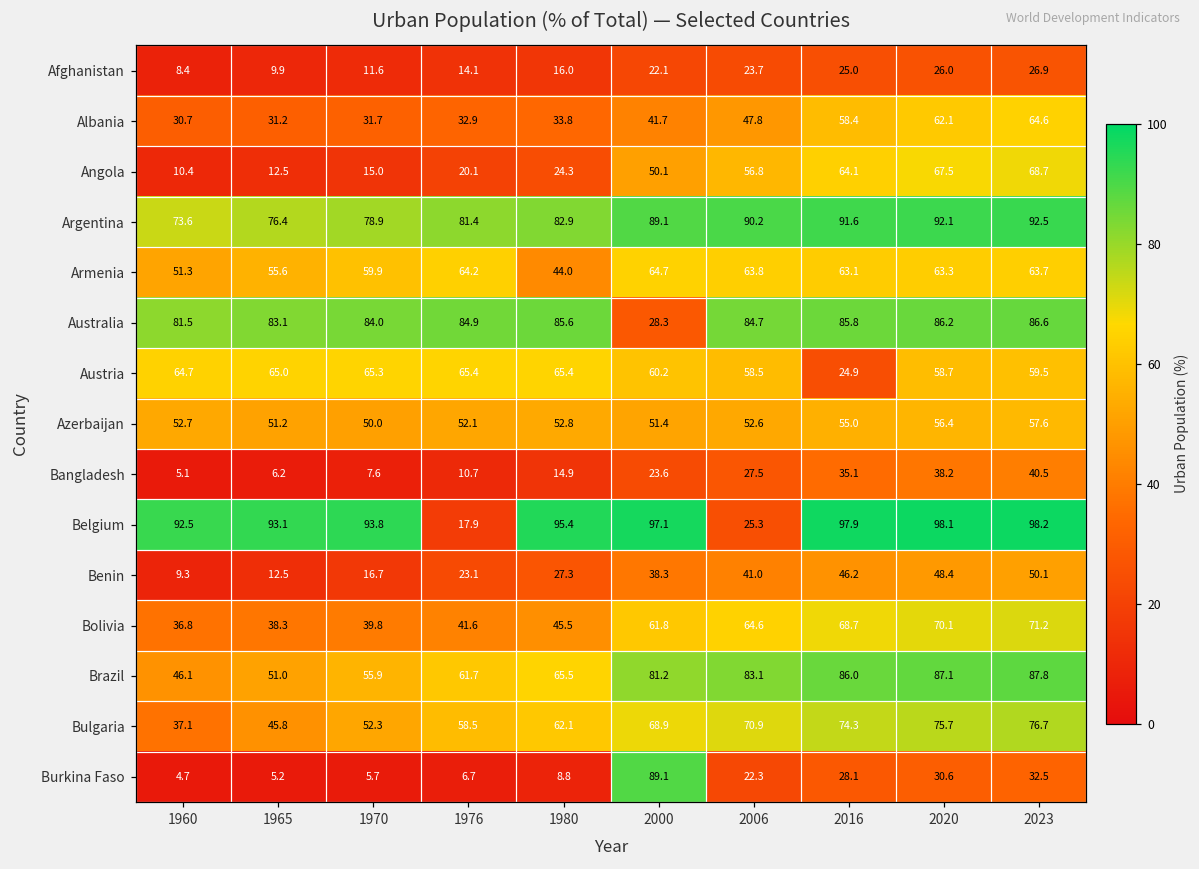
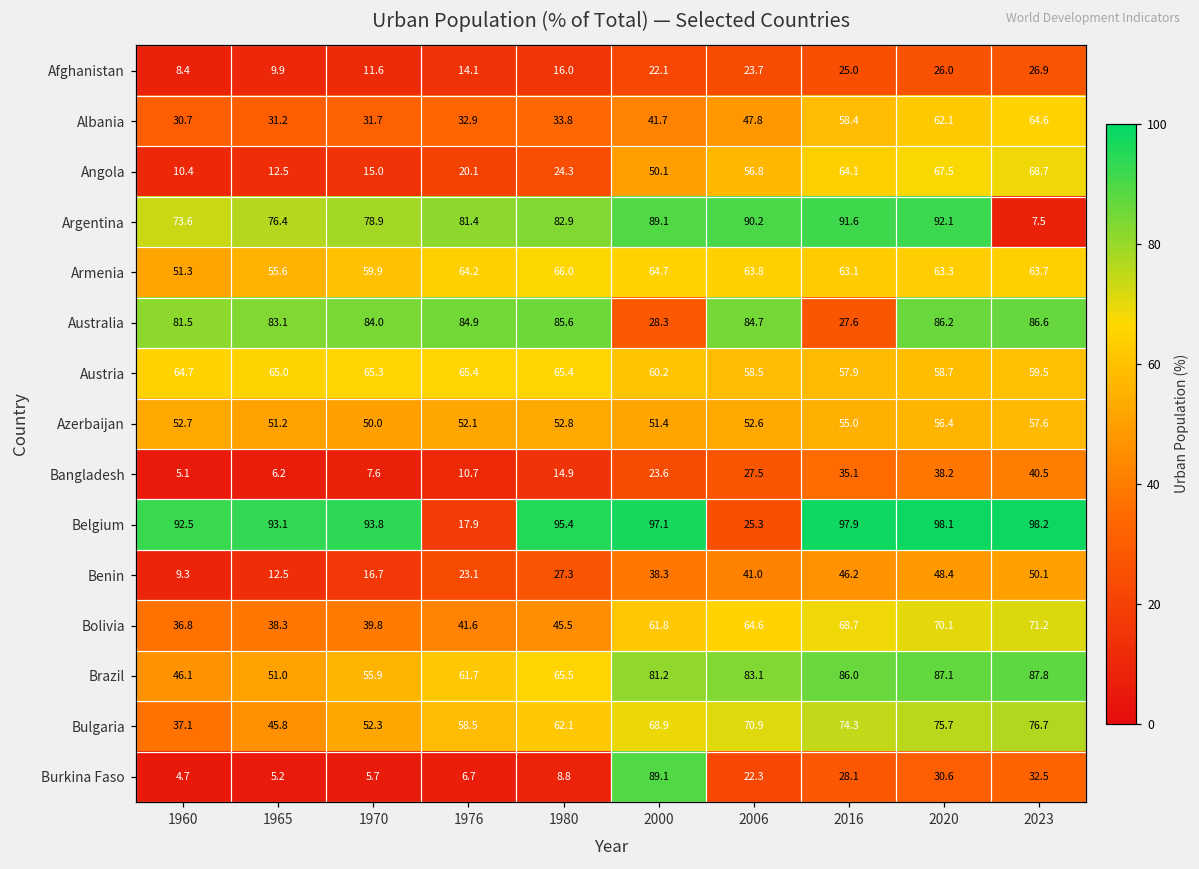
  {
    "Afghanistan": {
      "1960": 8.4,
      "1965": 9.9,
      "1970": 11.6,
      "1976": 14.1,
      "1980": 16.0,
      "2000": 22.1,
      "2006": 23.7,
      "2016": 25.0,
      "2020": 26.0,
      "2023": 26.9
    },
    "Albania": {
      "1960": 30.7,
      "1965": 31.2,
      "1970": 31.7,
      "1976": 32.9,
      "1980": 33.8,
      "2000": 41.7,
      "2006": 47.8,
      "2016": 58.4,
      "2020": 62.1,
      "2023": 64.6
    },
    "Angola": {
      "1960": 10.4,
      "1965": 12.5,
      "1970": 15.0,
      "1976": 20.1,
      "1980": 24.3,
      "2000": 50.1,
      "2006": 56.8,
      "2016": 64.1,
      "2020": 67.5,
      "2023": 68.7
    },
    "Argentina": {
      "1960": 73.6,
      "1965": 76.4,
      "1970": 78.9,
      "1976": 81.4,
      "1980": 82.9,
      "2000": 89.1,
      "2006": 90.2,
      "2016": 91.6,
      "2020": 92.1,
-     "2023": 92.5
+     "2023": 7.5
    },
    "Armenia": {
      "1960": 51.3,
      "1965": 55.6,
      "1970": 59.9,
      "1976": 64.2,
-     "1980": 44.0,
+     "1980": 66.0,
      "2000": 64.7,
      "2006": 63.8,
      "2016": 63.1,
      "2020": 63.3,
      "2023": 63.7
    },
    "Australia": {
      "1960": 81.5,
      "1965": 83.1,
      "1970": 84.0,
      "1976": 84.9,
      "1980": 85.6,
      "2000": 28.3,
      "2006": 84.7,
-     "2016": 85.8,
+     "2016": 27.6,
      "2020": 86.2,
      "2023": 86.6
    },
    "Austria": {
      "1960": 64.7,
      "1965": 65.0,
      "1970": 65.3,
      "1976": 65.4,
      "1980": 65.4,
      "2000": 60.2,
      "2006": 58.5,
-     "2016": 24.9,
+     "2016": 57.9,
      "2020": 58.7,
      "2023": 59.5
    },
    "Azerbaijan": {
      "1960": 52.7,
      "1965": 51.2,
      "1970": 50.0,
      "1976": 52.1,
      "1980": 52.8,
      "2000": 51.4,
      "2006": 52.6,
      "2016": 55.0,
      "2020": 56.4,
      "2023": 57.6
    },
    "Bangladesh": {
      "1960": 5.1,
      "1965": 6.2,
      "1970": 7.6,
      "1976": 10.7,
      "1980": 14.9,
      "2000": 23.6,
      "2006": 27.5,
      "2016": 35.1,
      "2020": 38.2,
      "2023": 40.5
    },
    "Belgium": {
      "1960": 92.5,
      "1965": 93.1,
      "1970": 93.8,
      "1976": 17.9,
      "1980": 95.4,
      "2000": 97.1,
      "2006": 25.3,
      "2016": 97.9,
      "2020": 98.1,
      "2023": 98.2
    },
    "Benin": {
      "1960": 9.3,
      "1965": 12.5,
      "1970": 16.7,
      "1976": 23.1,
      "1980": 27.3,
      "2000": 38.3,
      "2006": 41.0,
      "2016": 46.2,
      "2020": 48.4,
      "2023": 50.1
    },
    "Bolivia": {
      "1960": 36.8,
      "1965": 38.3,
      "1970": 39.8,
      "1976": 41.6,
      "1980": 45.5,
      "2000": 61.8,
      "2006": 64.6,
      "2016": 68.7,
      "2020": 70.1,
      "2023": 71.2
    },
    "Brazil": {
      "1960": 46.1,
      "1965": 51.0,
      "1970": 55.9,
      "1976": 61.7,
      "1980": 65.5,
      "2000": 81.2,
      "2006": 83.1,
      "2016": 86.0,
      "2020": 87.1,
      "2023": 87.8
    },
    "Bulgaria": {
      "1960": 37.1,
      "1965": 45.8,
      "1970": 52.3,
      "1976": 58.5,
      "1980": 62.1,
      "2000": 68.9,
      "2006": 70.9,
      "2016": 74.3,
      "2020": 75.7,
      "2023": 76.7
    },
    "Burkina Faso": {
      "1960": 4.7,
      "1965": 5.2,
      "1970": 5.7,
      "1976": 6.7,
      "1980": 8.8,
      "2000": 89.1,
      "2006": 22.3,
      "2016": 28.1,
      "2020": 30.6,
      "2023": 32.5
    }
  }
